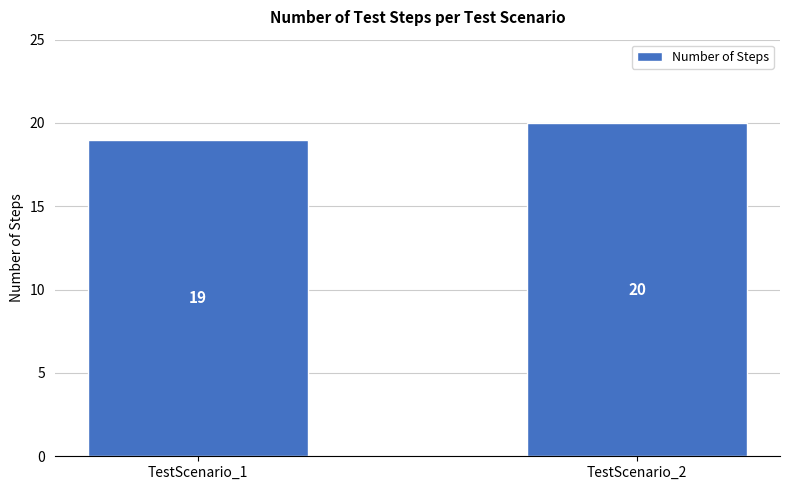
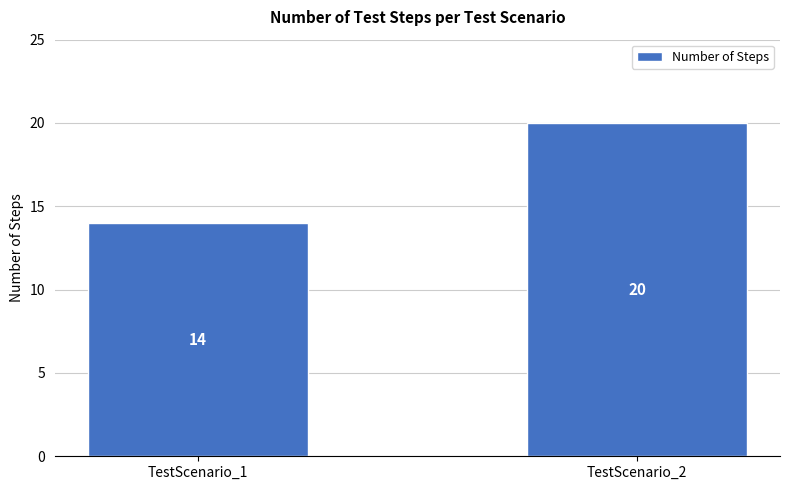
  {
-   "TestScenario_1": 19,
+   "TestScenario_1": 14,
    "TestScenario_2": 20
  }
